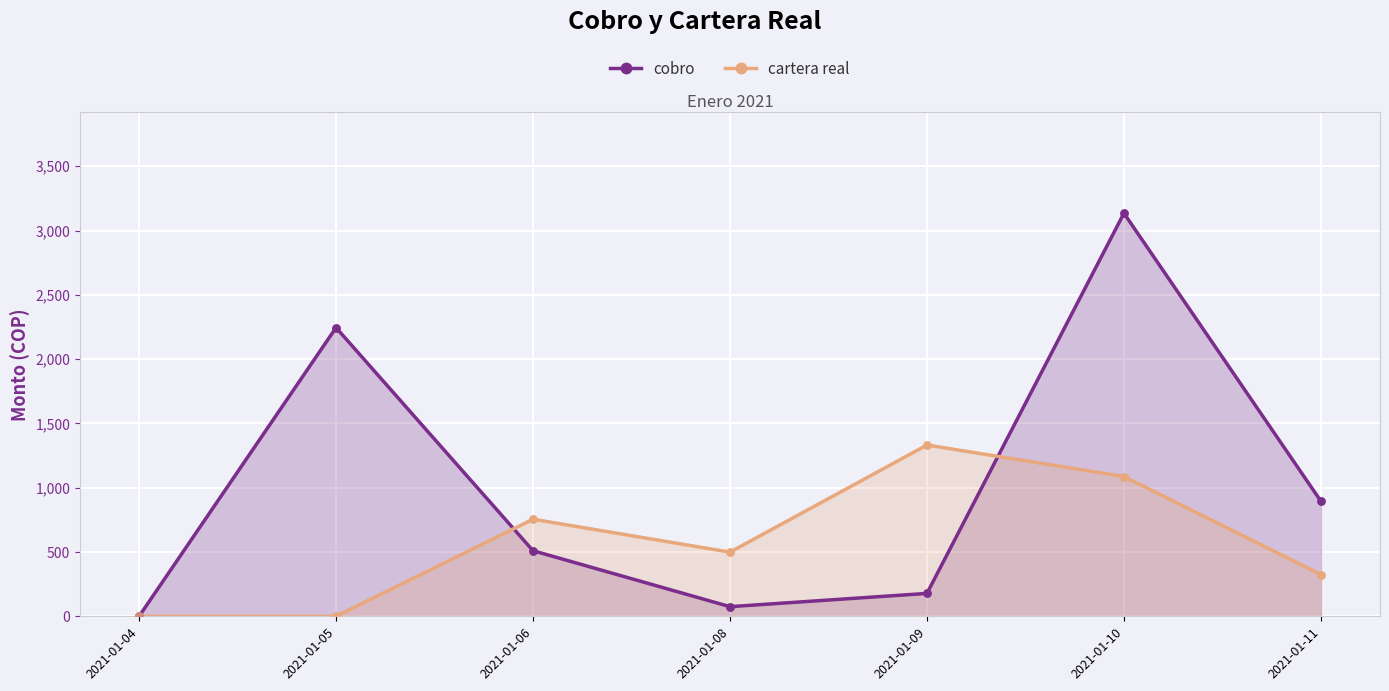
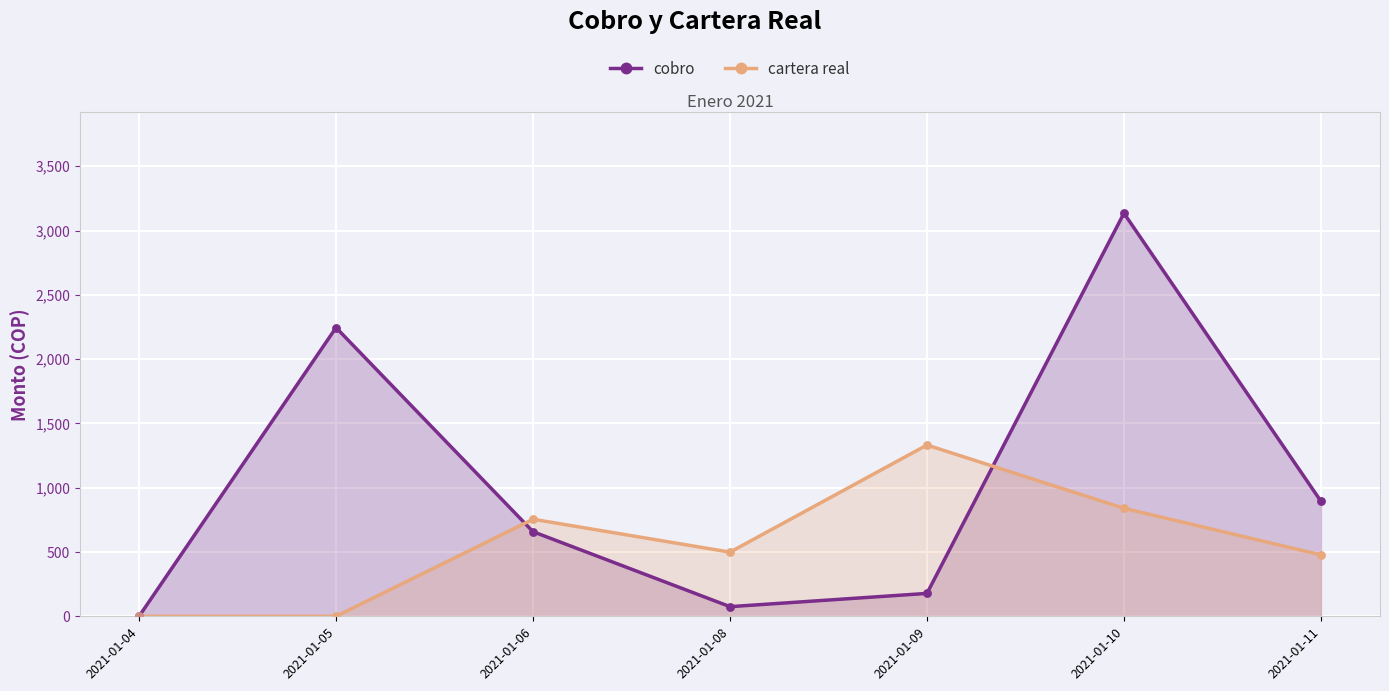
  {
    "cobro": {
      "2021-01-05": "2,250",
-     "2021-01-06": "510",
+     "2021-01-06": "660",
      "2021-01-08": "80",
      "2021-01-09": "180",
      "2021-01-10": "3,140",
      "2021-01-11": "900"
    },
    "cartera real": {
      "2021-01-05": "0",
      "2021-01-06": "760",
      "2021-01-08": "500",
      "2021-01-09": "1,330",
-     "2021-01-10": "1,090",
-     "2021-01-11": "330"
+     "2021-01-10": "840",
+     "2021-01-11": "480"
    }
  }
